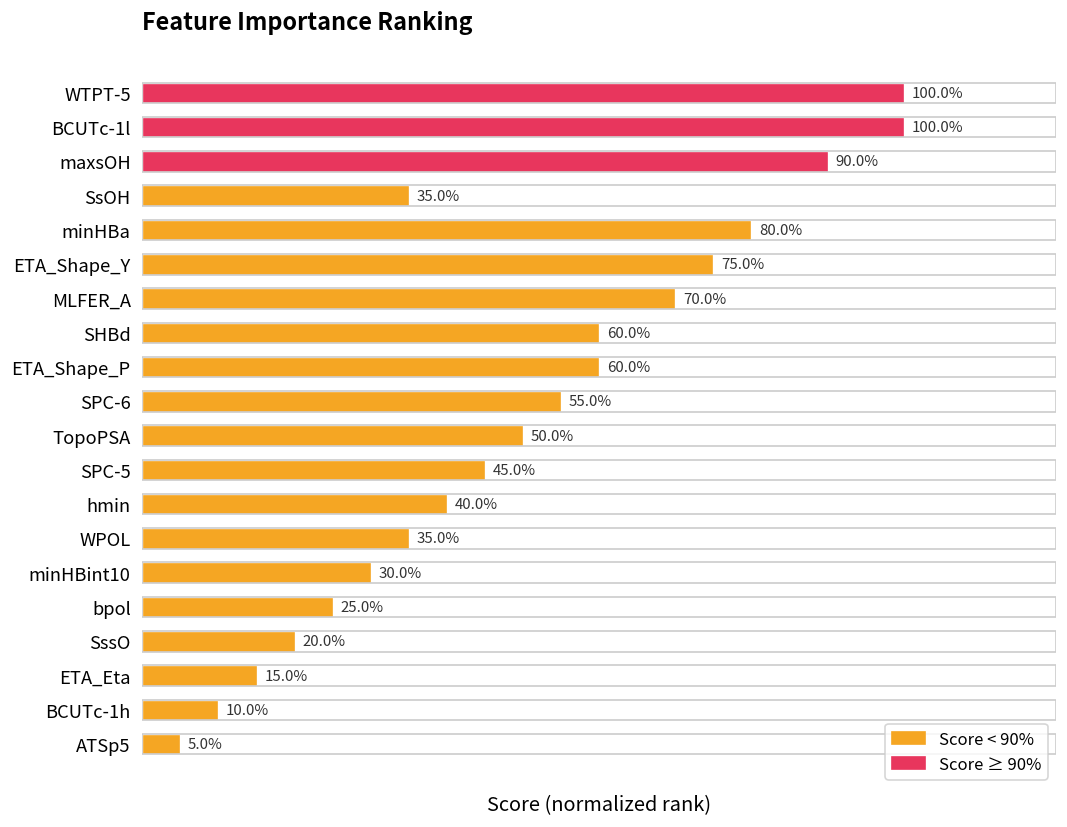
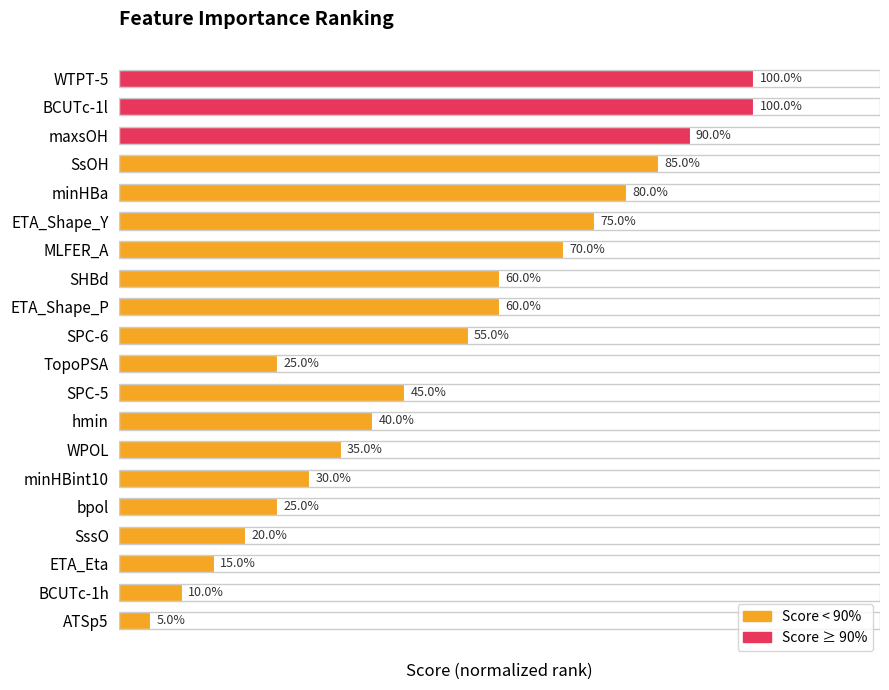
  {
    "WTPT-5": "100.0%",
    "BCUTc-1l": "100.0%",
    "maxsOH": "90.0%",
-   "SsOH": "35.0%",
+   "SsOH": "85.0%",
    "minHBa": "80.0%",
    "ETA_Shape_Y": "75.0%",
    "MLFER_A": "70.0%",
    "SHBd": "60.0%",
    "ETA_Shape_P": "60.0%",
    "SPC-6": "55.0%",
-   "TopoPSA": "50.0%",
+   "TopoPSA": "25.0%",
    "SPC-5": "45.0%",
    "hmin": "40.0%",
    "WPOL": "35.0%",
    "minHBint10": "30.0%",
    "bpol": "25.0%",
    "SssO": "20.0%",
    "ETA_Eta": "15.0%",
    "BCUTc-1h": "10.0%",
    "ATSp5": "5.0%"
  }
